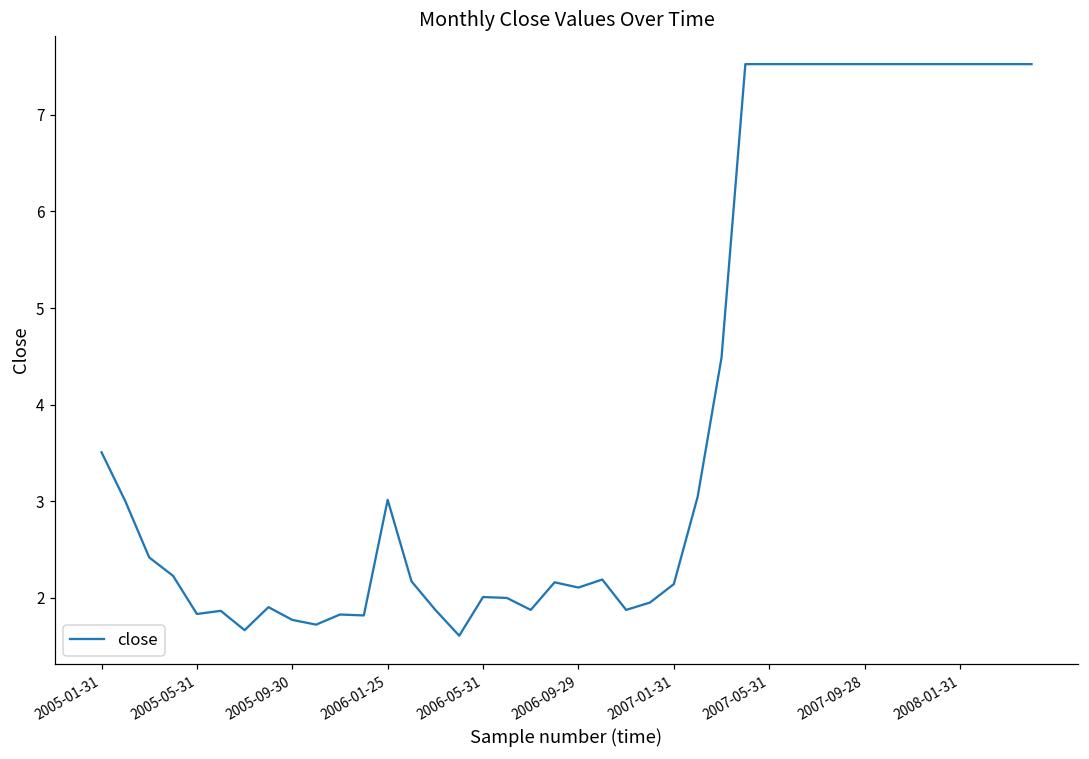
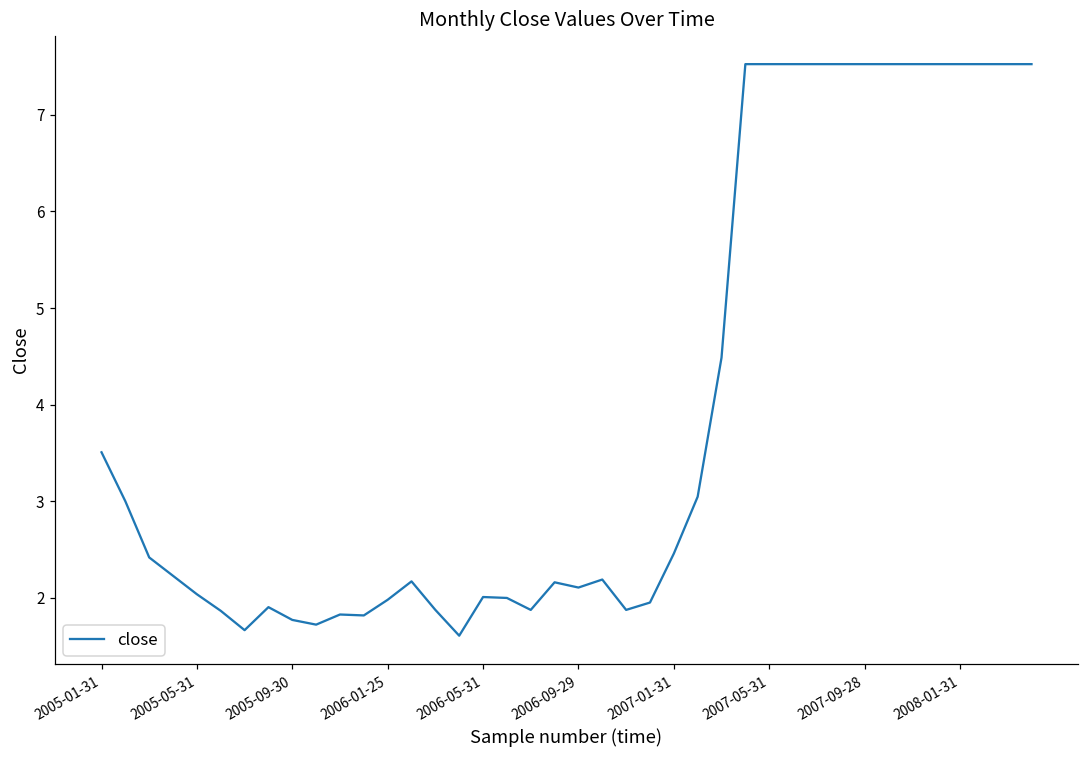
  {
    "2005-01-31": 3.5,
-   "2005-05-31": 1.8,
+   "2005-05-31": 2.0,
    "2005-09-30": 1.8,
-   "2006-01-25": 3.0,
+   "2006-01-25": 2.0,
    "2006-05-31": 2.0,
    "2006-09-29": 2.1,
-   "2007-01-31": 2.1,
+   "2007-01-31": 2.5,
    "2007-05-31": 7.5,
    "2007-09-28": 7.5,
    "2008-01-31": 7.5
  }
